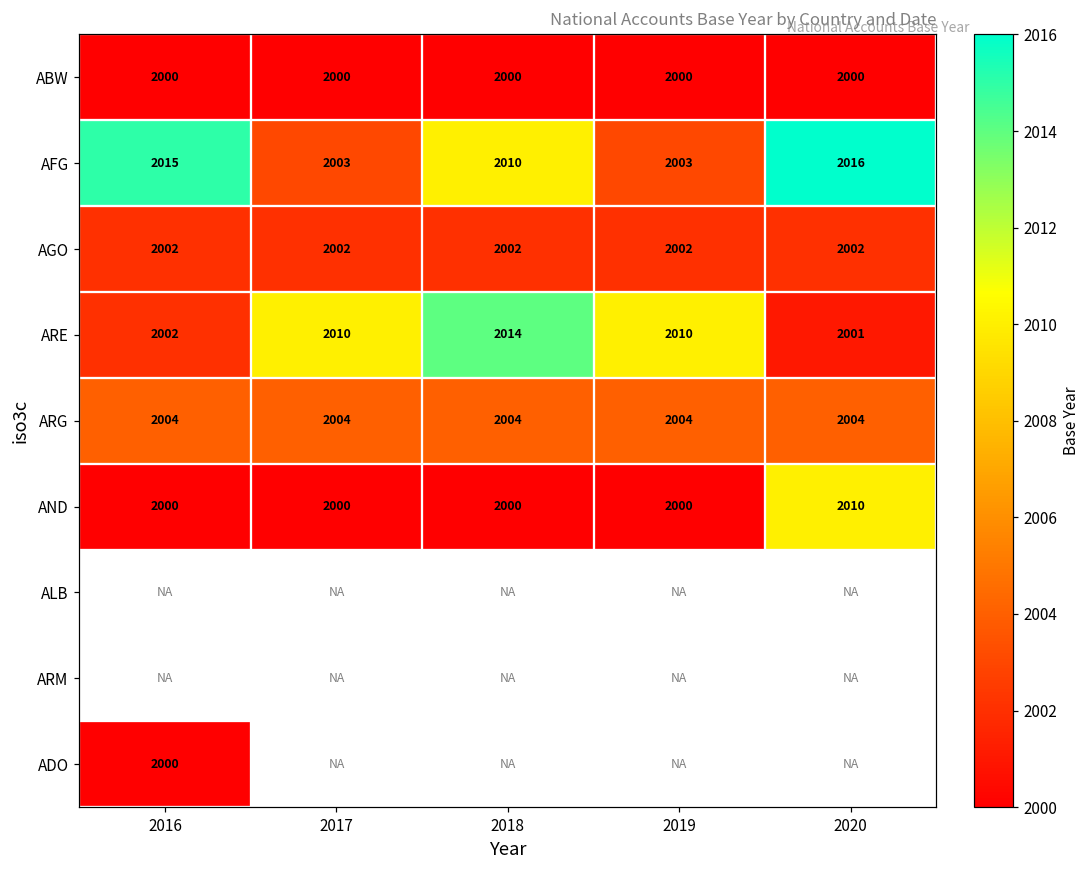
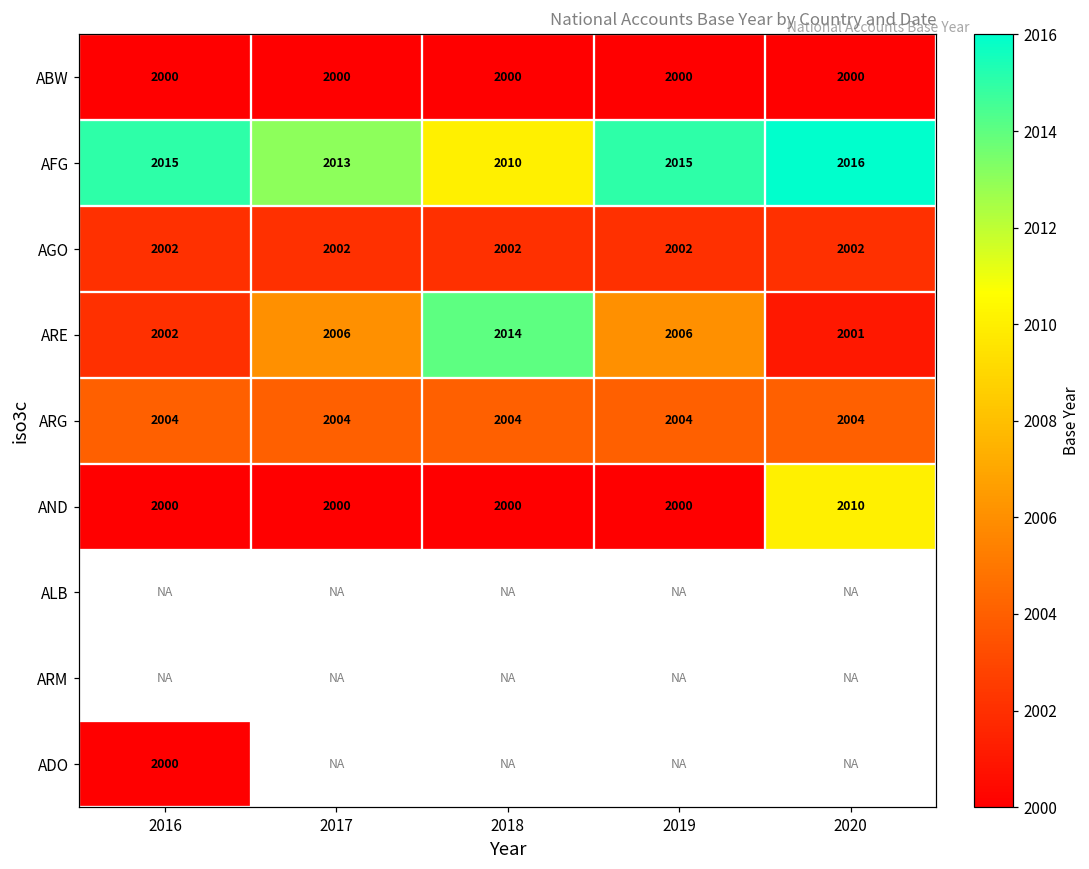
  {
    "ABW": {
      "2016": 2000,
      "2017": 2000,
      "2018": 2000,
      "2019": 2000,
      "2020": 2000
    },
    "AFG": {
      "2016": 2015,
-     "2017": 2003,
+     "2017": 2013,
      "2018": 2010,
-     "2019": 2003,
+     "2019": 2015,
      "2020": 2016
    },
    "AGO": {
      "2016": 2002,
      "2017": 2002,
      "2018": 2002,
      "2019": 2002,
      "2020": 2002
    },
    "ARE": {
      "2016": 2002,
-     "2017": 2010,
+     "2017": 2006,
      "2018": 2014,
-     "2019": 2010,
+     "2019": 2006,
      "2020": 2001
    },
    "ARG": {
      "2016": 2004,
      "2017": 2004,
      "2018": 2004,
      "2019": 2004,
      "2020": 2004
    },
    "AND": {
      "2016": 2000,
      "2017": 2000,
      "2018": 2000,
      "2019": 2000,
      "2020": 2010
    },
    "ADO": {
      "2016": 2000
    }
  }
